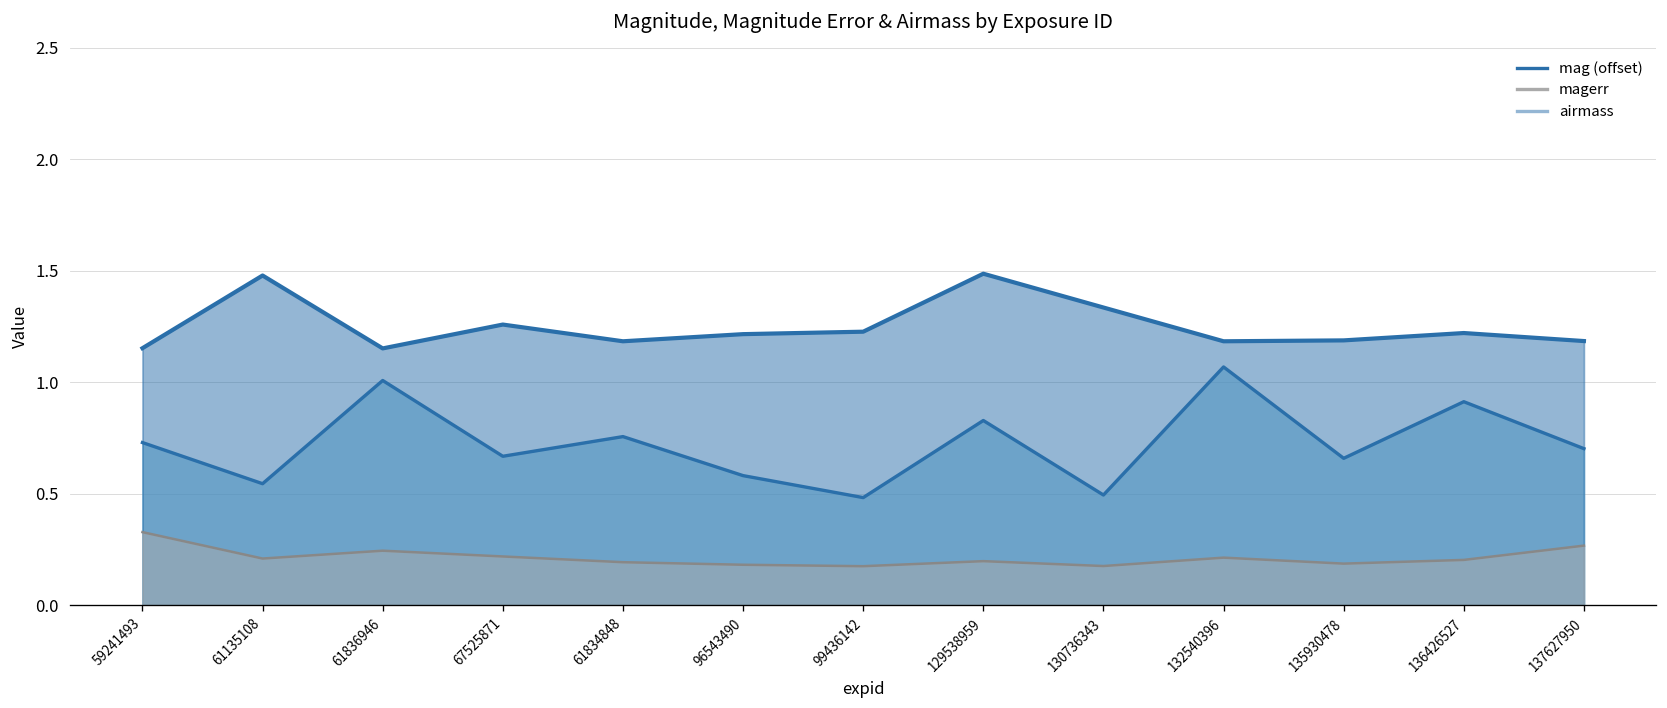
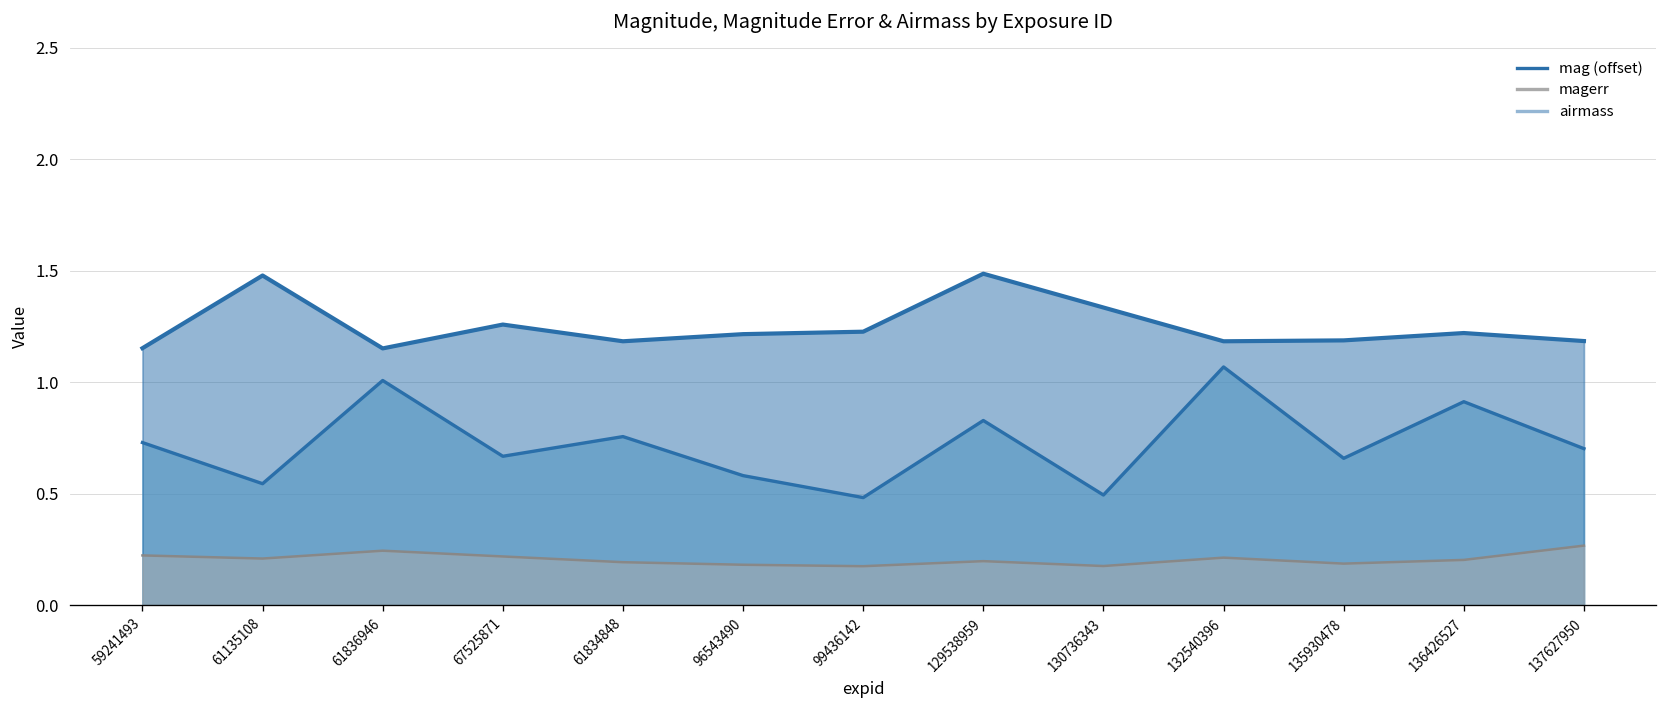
  {
    "airmass": {
      "59241493": 1.15,
      "61135108": 1.48,
      "61836946": 1.15,
      "67525871": 1.26,
      "61834848": 1.18,
      "96543490": 1.22,
      "99436142": 1.23,
      "129538959": 1.49,
      "130736343": 1.33,
      "132540396": 1.18,
      "135930478": 1.19,
      "136426527": 1.22,
      "137627950": 1.18
    },
    "magerr": {
-     "59241493": 0.33,
+     "59241493": 0.22,
      "61135108": 0.21,
      "61836946": 0.24,
      "67525871": 0.22,
      "61834848": 0.19,
      "96543490": 0.18,
      "99436142": 0.17,
      "129538959": 0.20,
      "130736343": 0.18,
      "132540396": 0.21,
      "135930478": 0.19,
      "136426527": 0.20,
      "137627950": 0.27
    }
  }
